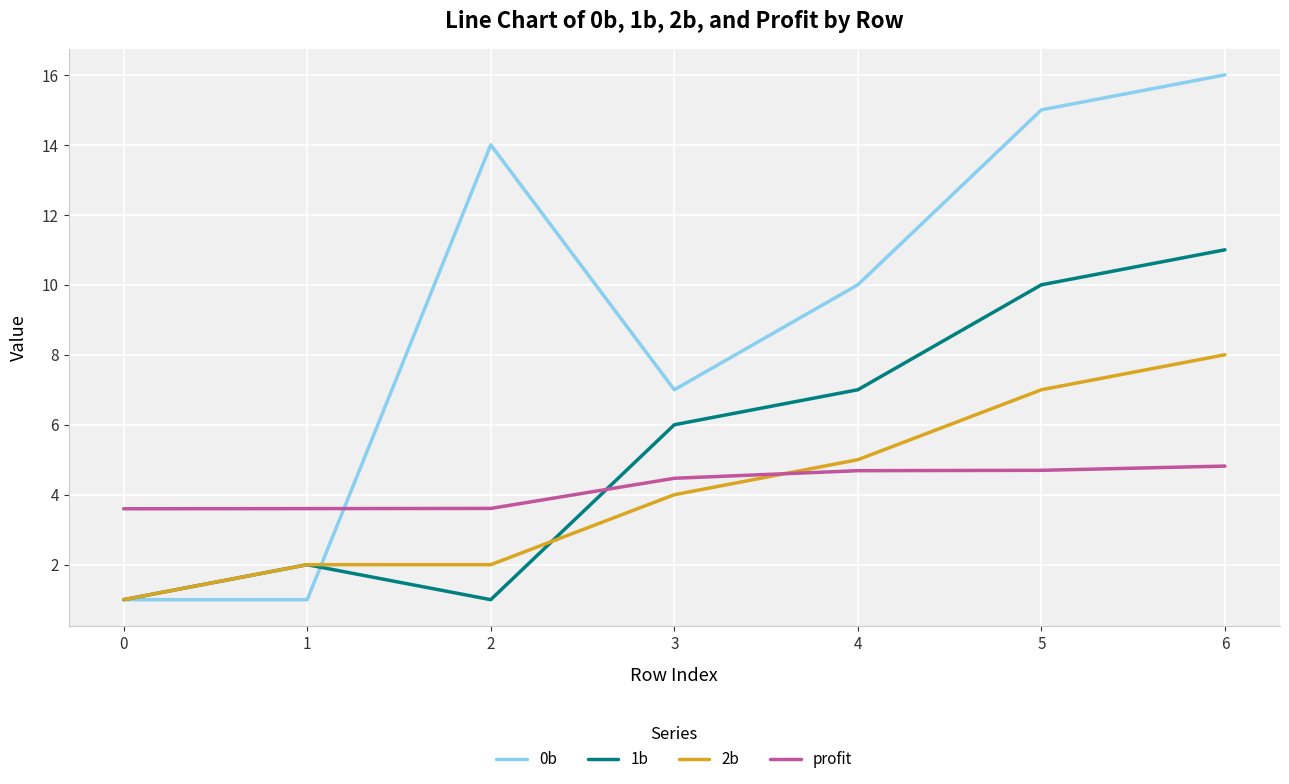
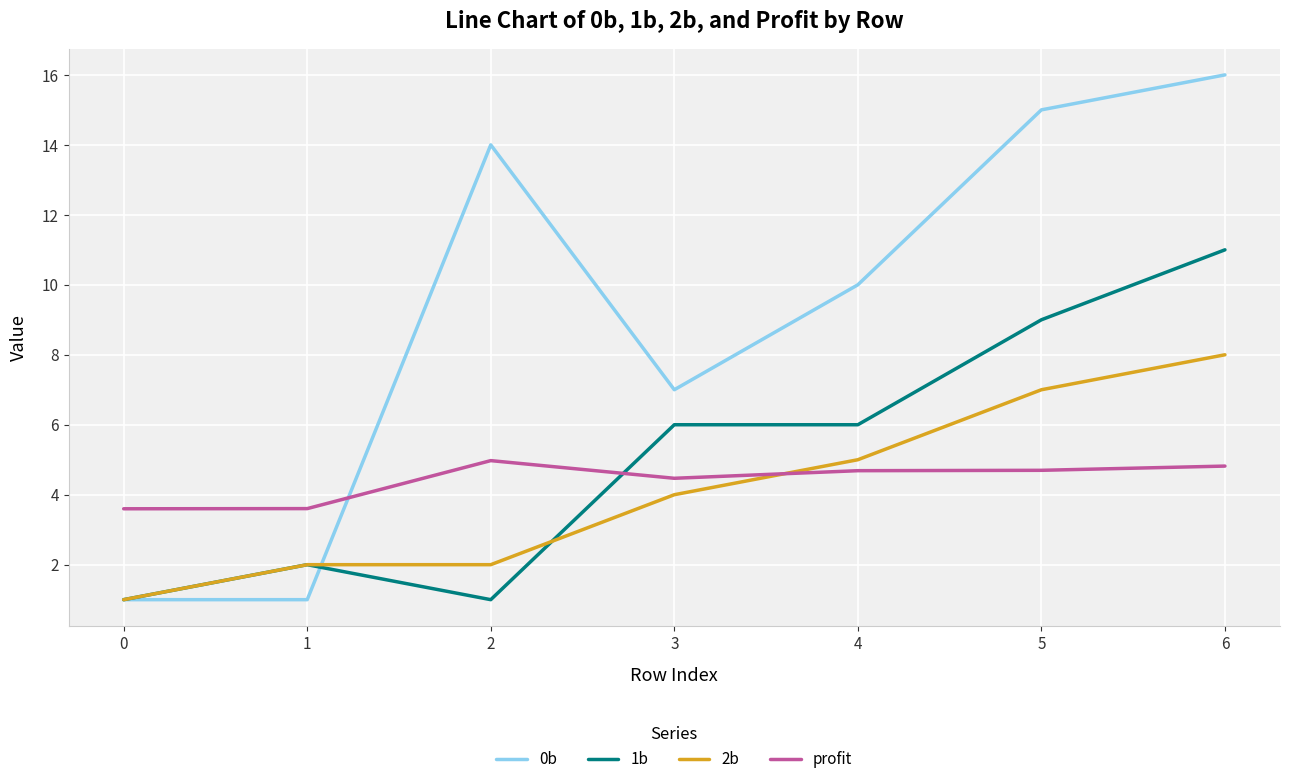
  {
    "0b": {
      "1": 1.0,
      "2": 14.0,
      "3": 7.0,
      "4": 10.0,
      "5": 15.0,
      "6": 16.0
    },
    "1b": {
      "2": 1,
      "3": 6,
-     "4": 7,
-     "5": 10,
+     "4": 6,
+     "5": 9,
      "6": 11
    },
    "2b": {
      "2": 2.0,
      "3": 4.0,
      "4": 5.0,
      "5": 7.0,
      "6": 8.0
    },
    "profit": {
      "0": 3.6,
      "1": 3.6,
-     "2": 3.6,
+     "2": 5.0,
      "3": 4.5,
      "4": 4.7,
      "5": 4.7,
      "6": 4.8
    }
  }
